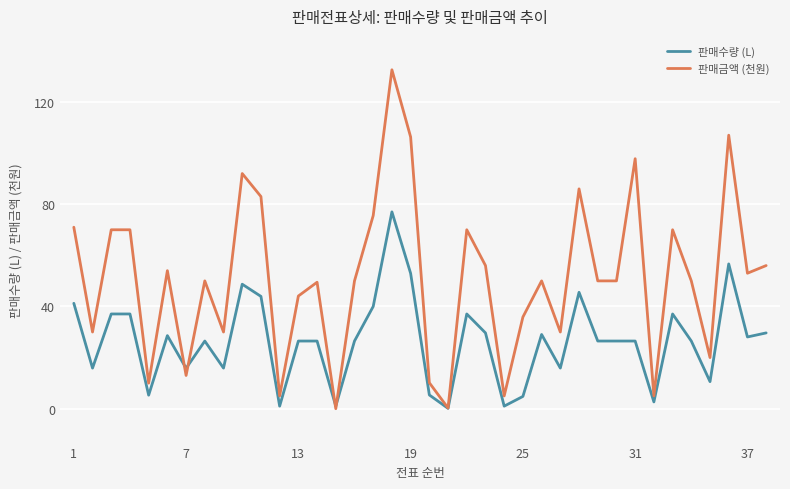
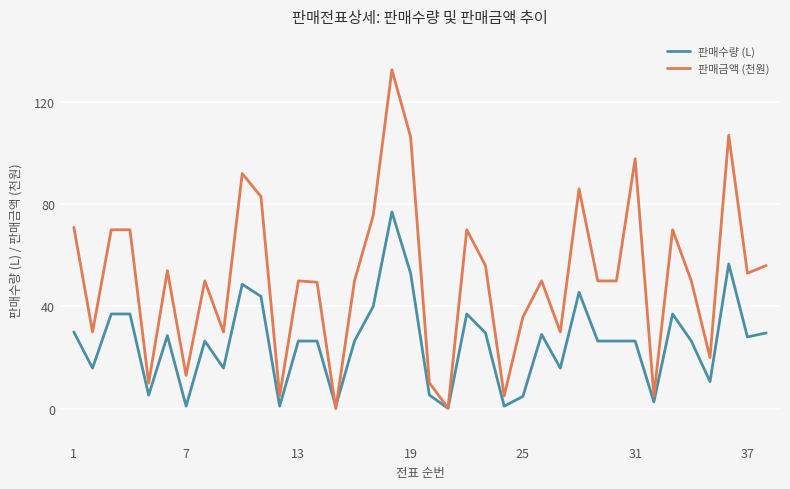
  {
    "판매수량 (L)": {
-     "1": 41,
-     "7": 16,
+     "1": 30,
+     "7": 1,
      "13": 26,
      "19": 53,
      "25": 5,
      "31": 26,
      "37": 28
    },
    "판매금액 (천원)": {
      "1": 71,
      "7": 13,
-     "13": 44,
+     "13": 50,
      "19": 106,
      "25": 36,
      "31": 98,
      "37": 53
    }
  }
